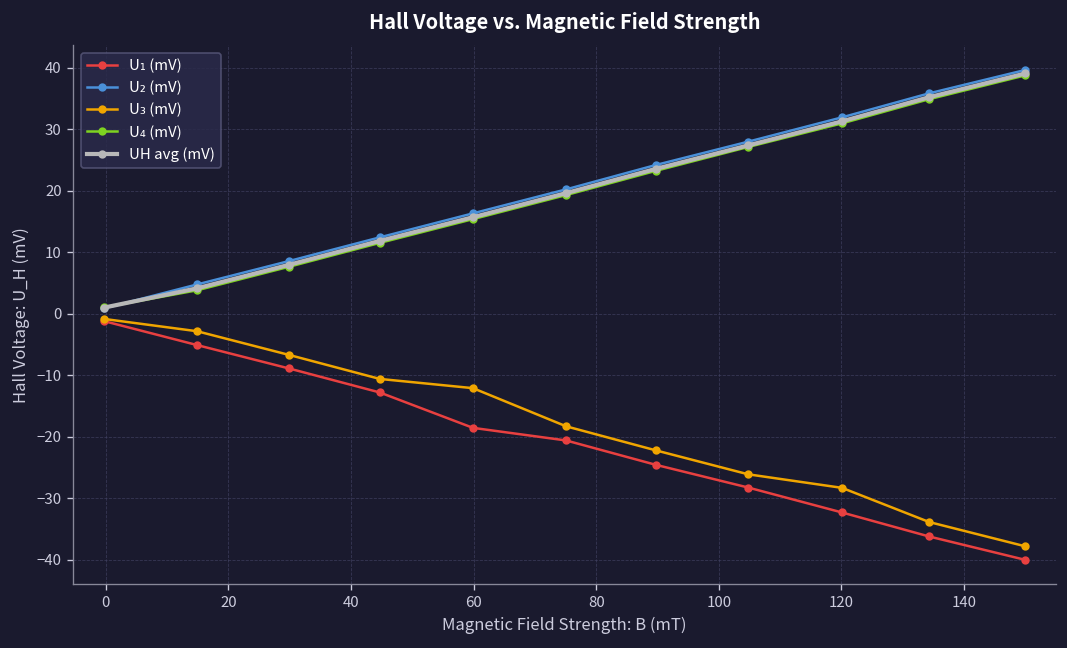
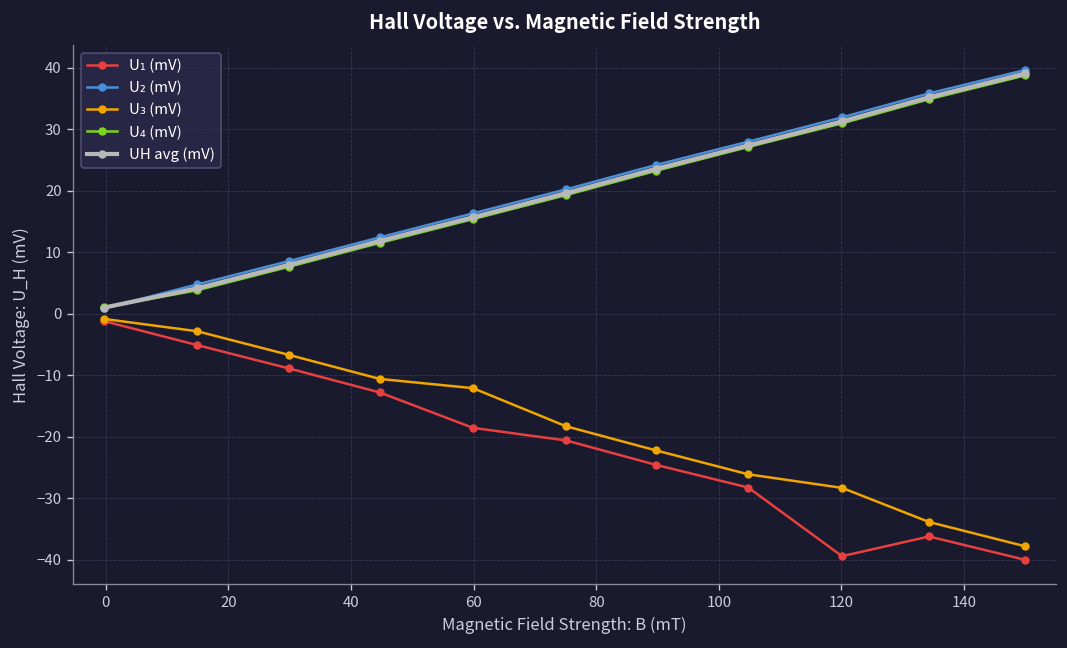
  {
    "U₁ (mV)": {
      "60": -19,
-     "120": -32
+     "120": -39
    },
    "U₂ (mV)": {
      "60": 16,
      "120": 32
    },
    "U₃ (mV)": {
      "60": -12,
      "120": -28
    }
  }
